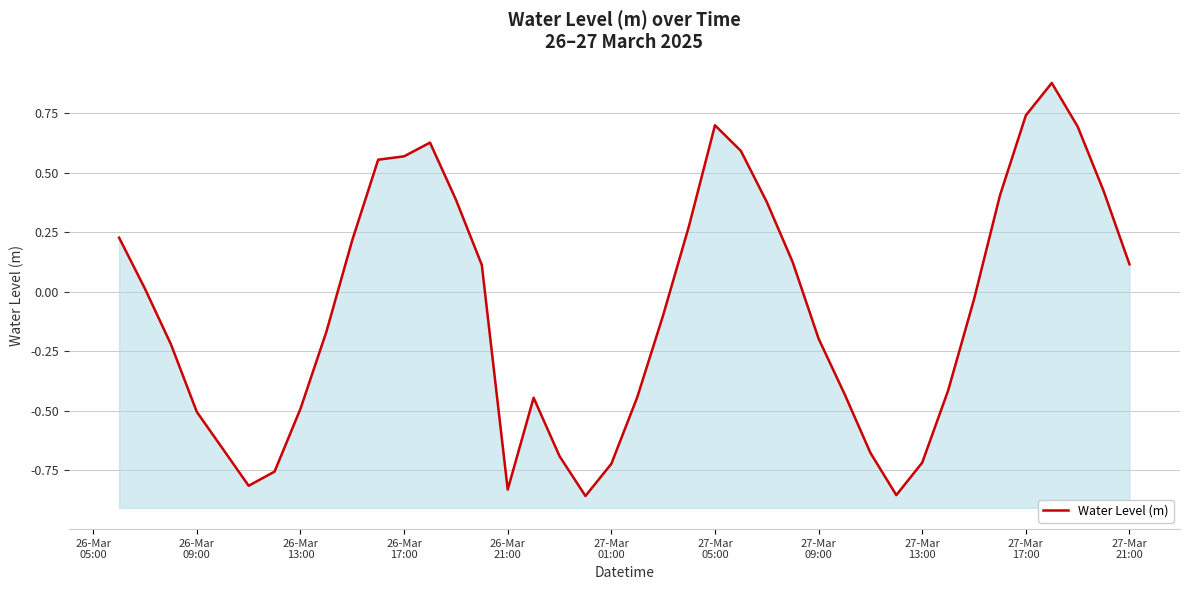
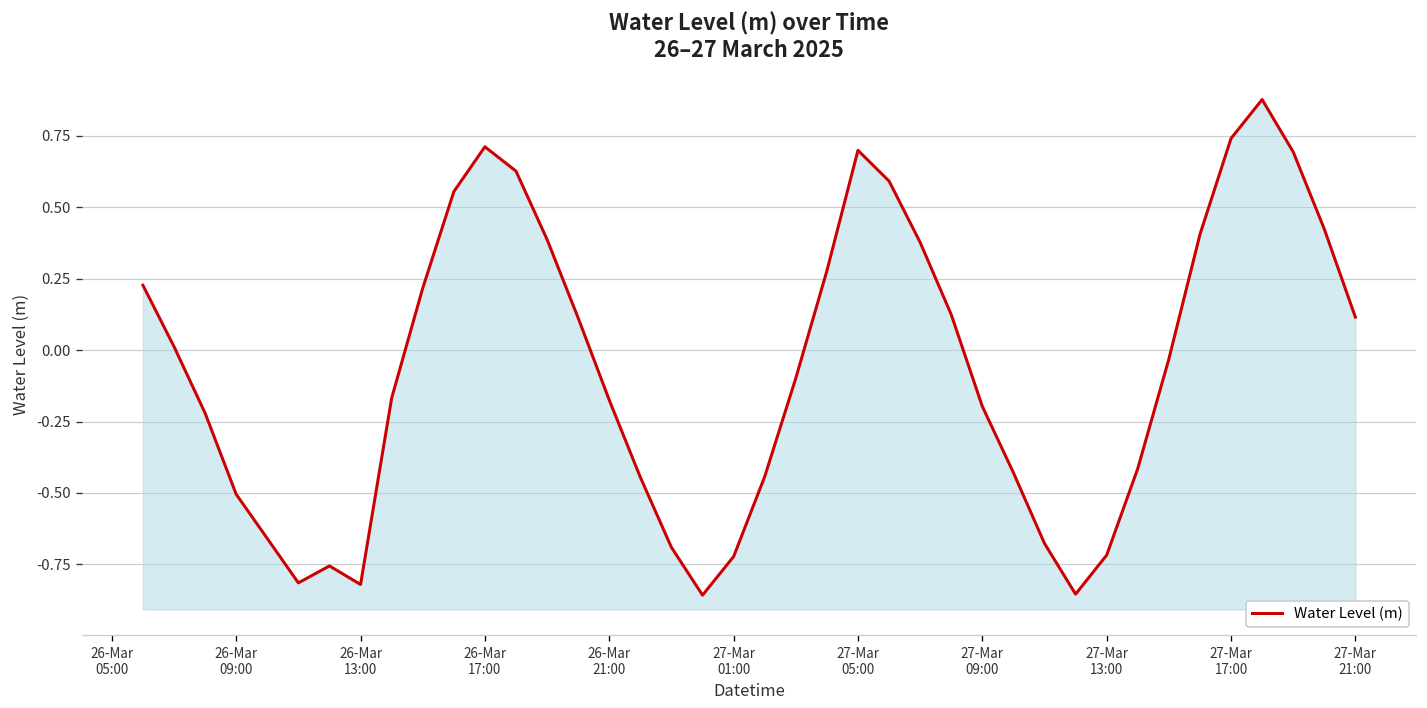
  {
    "26-Mar 09:00": -0.50,
-   "26-Mar 13:00": -0.49,
-   "26-Mar 17:00": 0.57,
-   "26-Mar 21:00": -0.83,
+   "26-Mar 13:00": -0.82,
+   "26-Mar 17:00": 0.71,
+   "26-Mar 21:00": -0.18,
    "27-Mar 01:00": -0.72,
    "27-Mar 05:00": 0.70,
    "27-Mar 09:00": -0.20,
    "27-Mar 13:00": -0.72,
    "27-Mar 17:00": 0.74,
    "27-Mar 21:00": 0.12
  }
